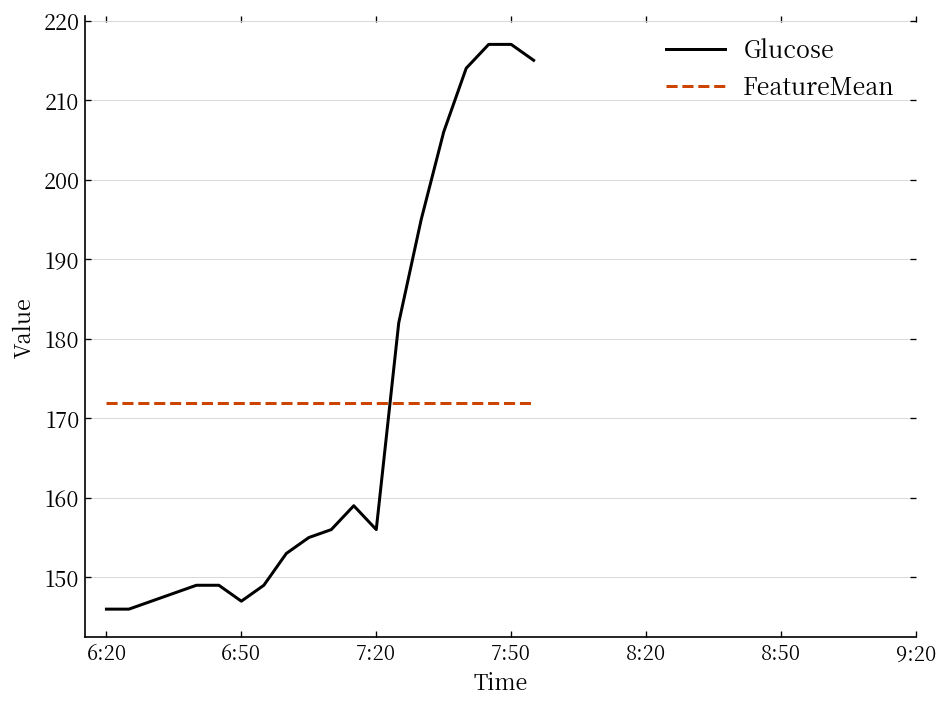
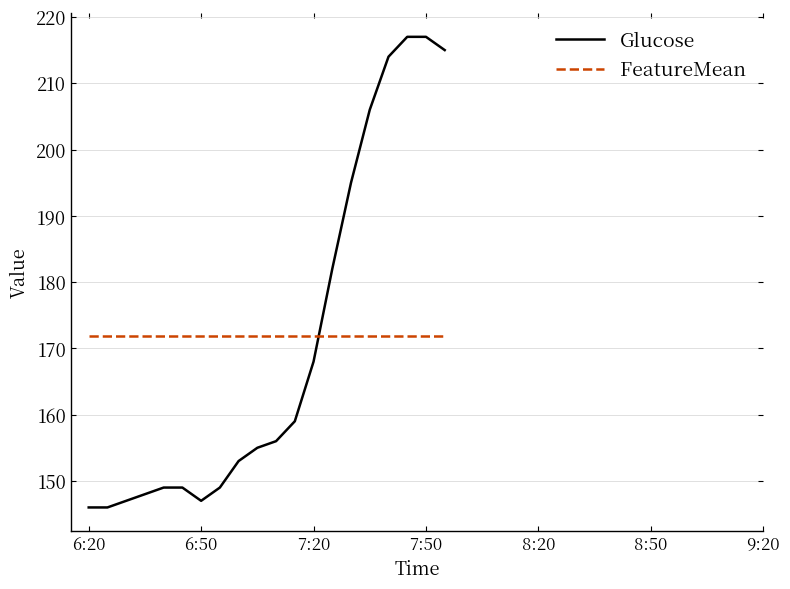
  {
    "Glucose": {
      "6:20": 146,
      "6:50": 147,
-     "7:20": 156,
+     "7:20": 168,
      "7:50": 217
    },
    "FeatureMean": {
      "6:20": 172,
      "6:50": 172,
      "7:20": 172,
      "7:50": 172
    }
  }
